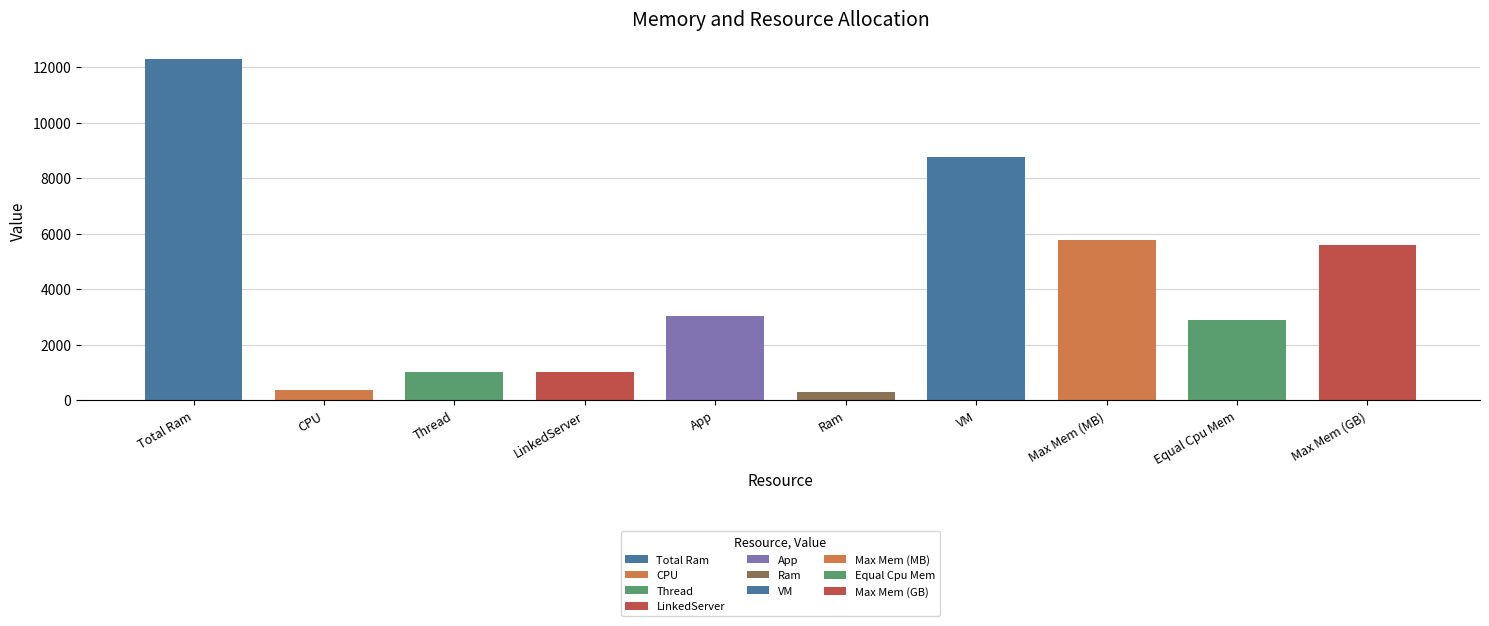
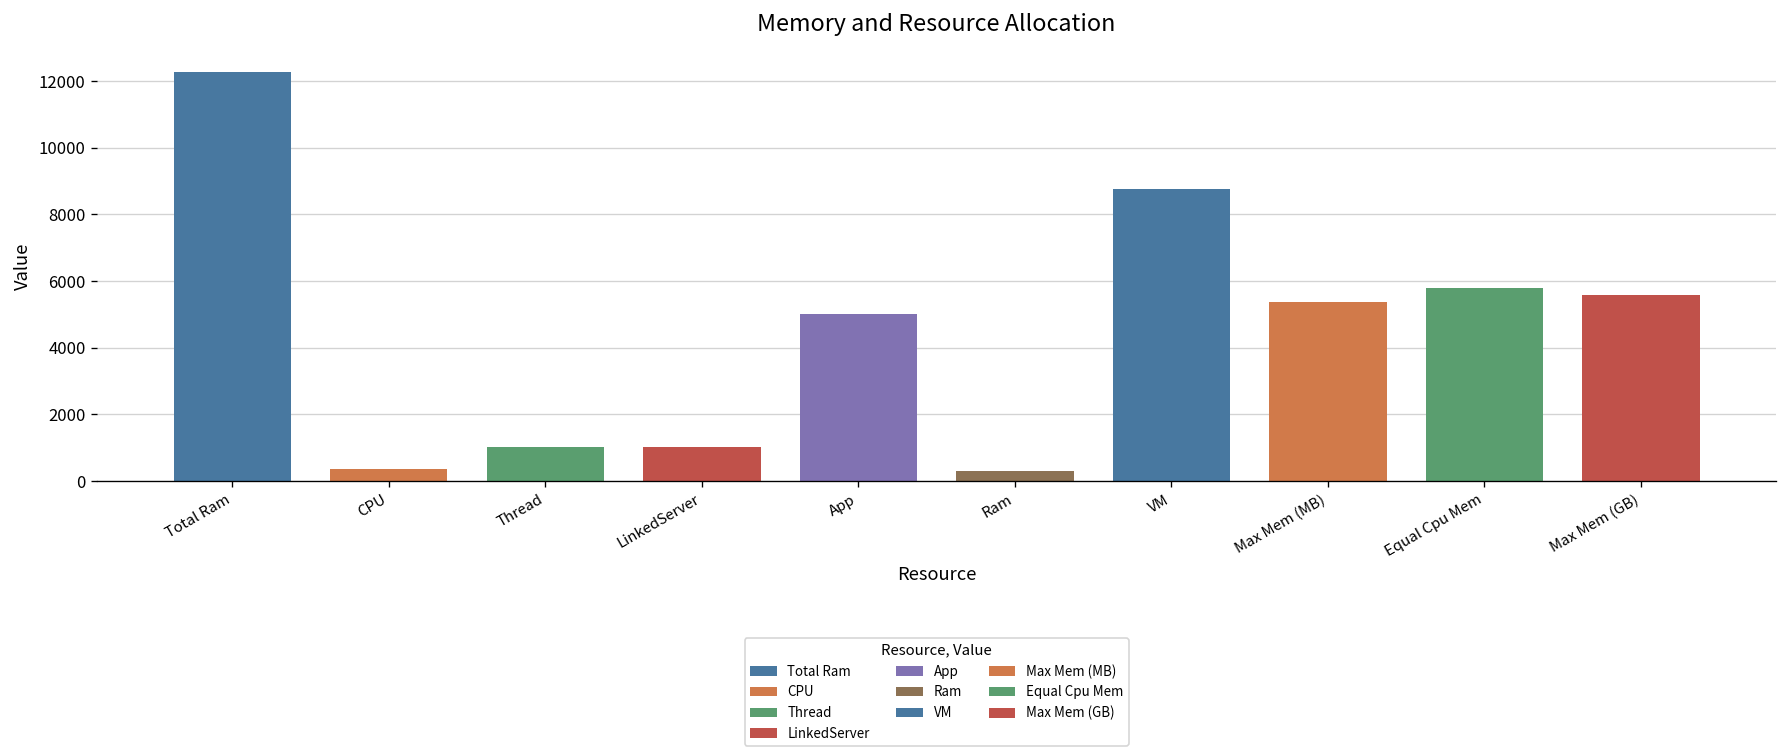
  {
    "Total Ram": 12300,
    "CPU": 400,
    "Thread": 1000,
    "LinkedServer": 1000,
-   "App": 3000,
+   "App": 5000,
    "Ram": 300,
    "VM": 8800,
-   "Max Mem (MB)": 5800,
-   "Equal Cpu Mem": 2900,
+   "Max Mem (MB)": 5400,
+   "Equal Cpu Mem": 5800,
    "Max Mem (GB)": 5600
  }
